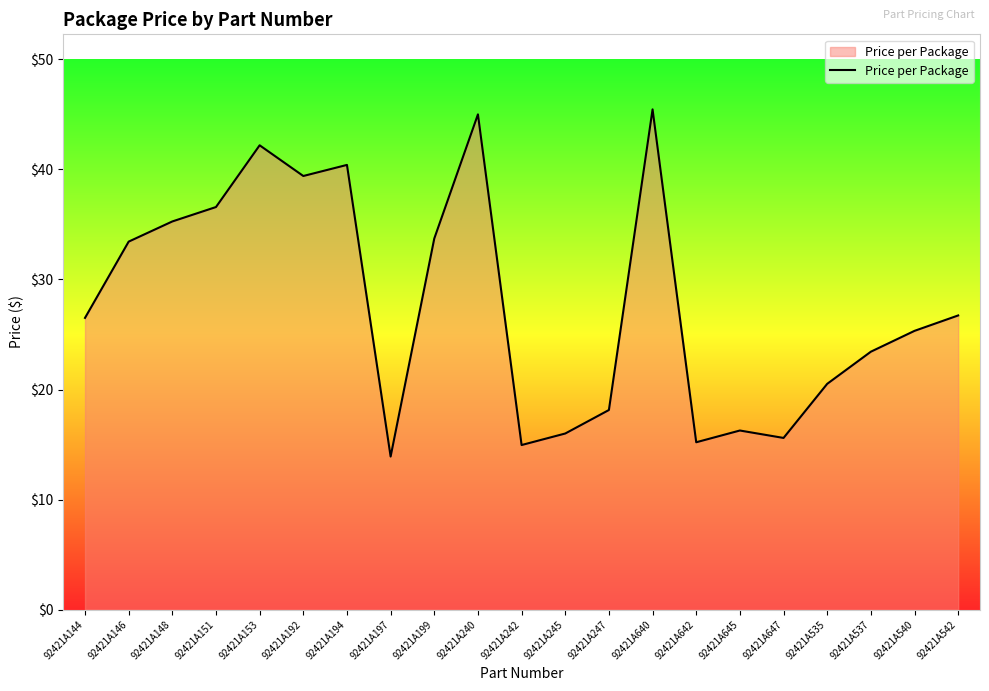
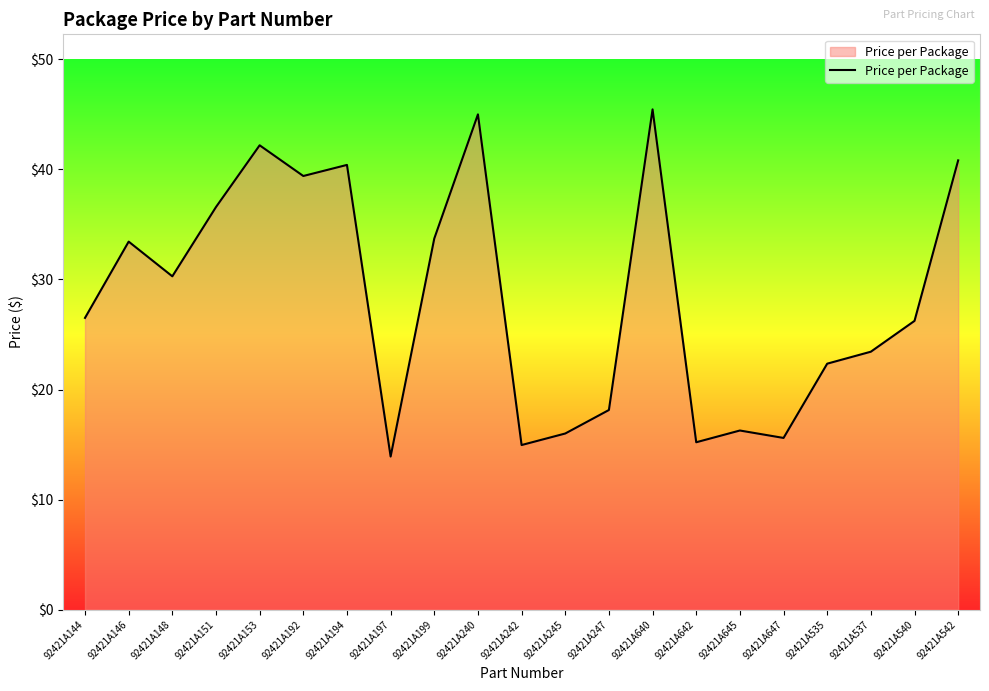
  {
    "92421A144": "$26.3",
    "92421A146": "$33.2",
-   "92421A148": "$35.0",
+   "92421A148": "$30.1",
    "92421A151": "$36.3",
    "92421A153": "$41.9",
    "92421A192": "$39.1",
    "92421A194": "$40.1",
    "92421A197": "$13.8",
    "92421A199": "$33.5",
    "92421A240": "$44.7",
    "92421A242": "$14.9",
    "92421A245": "$15.9",
    "92421A247": "$18.0",
    "92421A640": "$45.1",
    "92421A642": "$15.1",
    "92421A645": "$16.2",
    "92421A647": "$15.5",
-   "92421A535": "$20.4",
+   "92421A535": "$22.2",
    "92421A537": "$23.3",
-   "92421A540": "$25.2",
-   "92421A542": "$26.5"
+   "92421A540": "$26.1",
+   "92421A542": "$40.5"
  }
